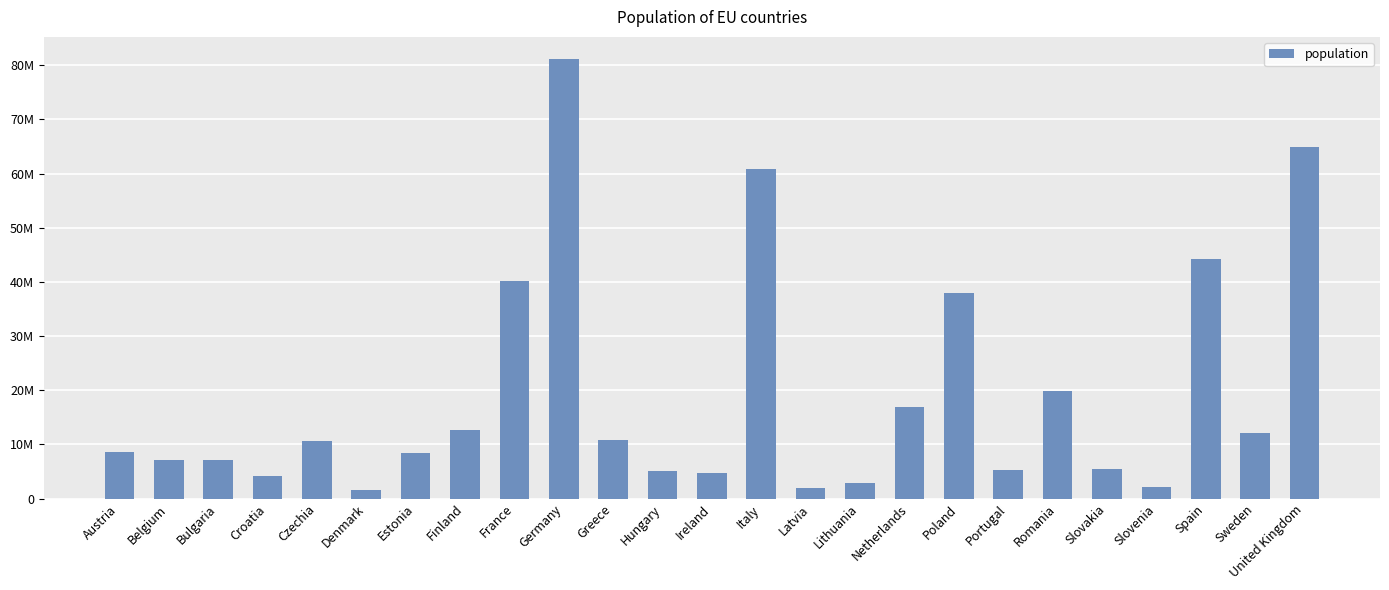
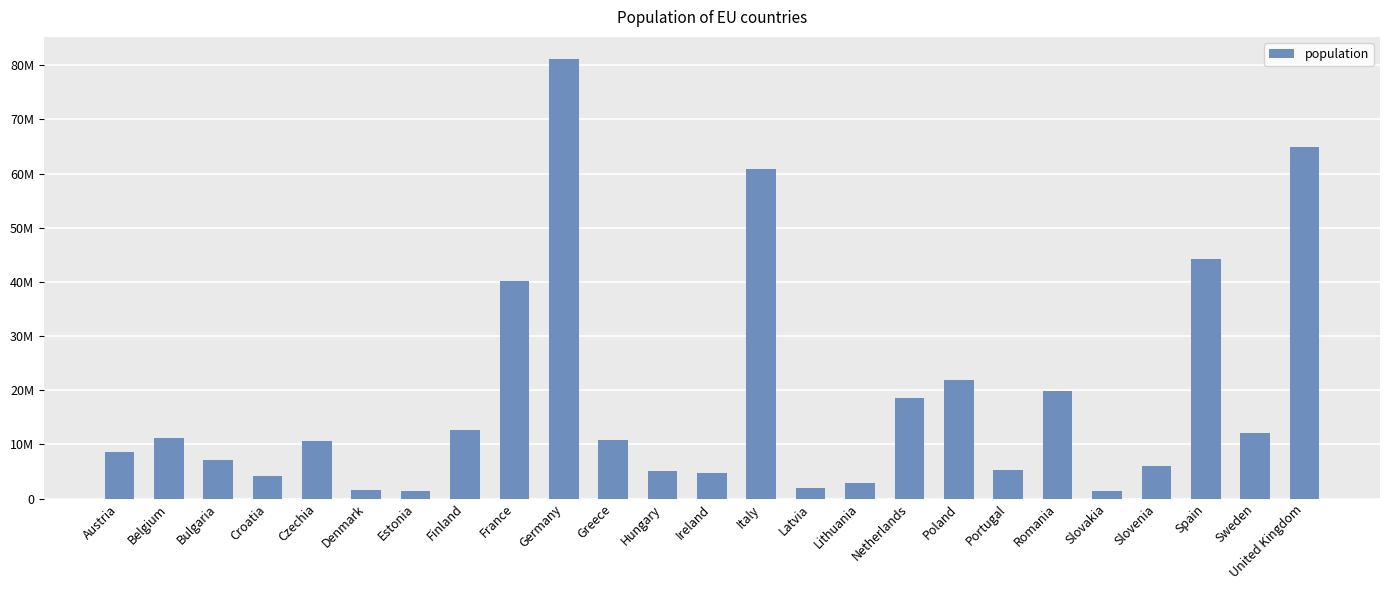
  {
    "Austria": 9000000,
-   "Belgium": 7000000,
+   "Belgium": 11000000,
    "Bulgaria": 7000000,
    "Croatia": 4000000,
    "Czechia": 11000000,
    "Denmark": 2000000,
-   "Estonia": 8000000,
+   "Estonia": 1000000,
    "Finland": 13000000,
    "France": 40000000,
    "Germany": 81000000,
    "Greece": 11000000,
    "Hungary": 5000000,
    "Ireland": 5000000,
    "Italy": 61000000,
    "Latvia": 2000000,
    "Lithuania": 3000000,
-   "Netherlands": 17000000,
-   "Poland": 38000000,
+   "Netherlands": 19000000,
+   "Poland": 22000000,
    "Portugal": 5000000,
    "Romania": 20000000,
-   "Slovakia": 5000000,
-   "Slovenia": 2000000,
+   "Slovakia": 1000000,
+   "Slovenia": 6000000,
    "Spain": 44000000,
    "Sweden": 12000000,
    "United Kingdom": 65000000
  }
